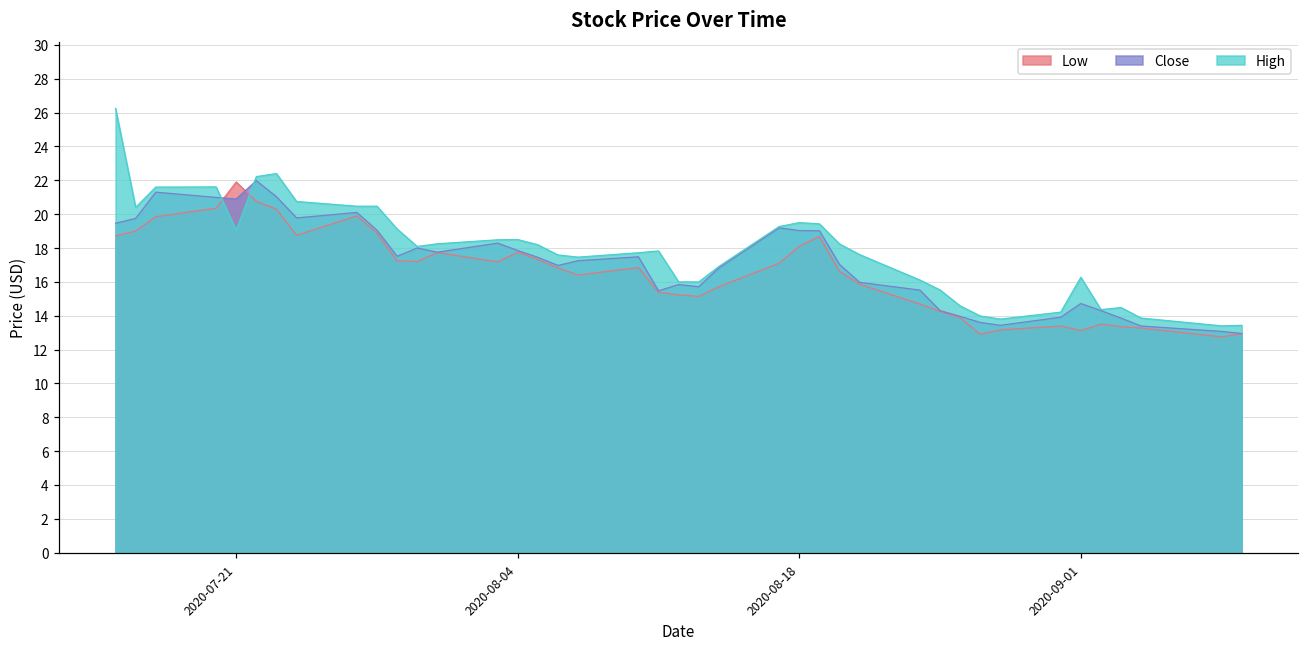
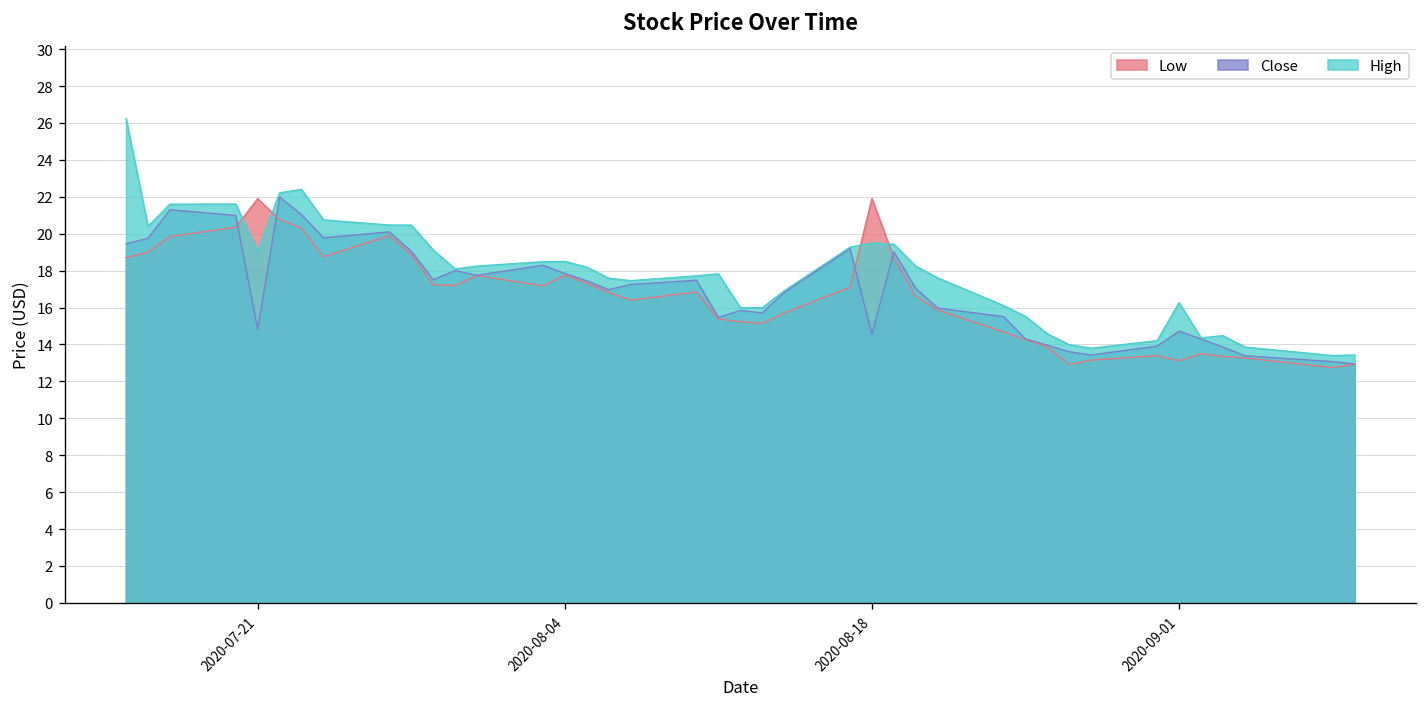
  {
    "Low": {
      "2020-07-21": 21.9,
-     "2020-08-18": 18.1,
+     "2020-08-18": 21.9,
      "2020-09-01": 13.1
    },
    "Close": {
-     "2020-07-21": 20.9,
-     "2020-08-18": 19.0,
+     "2020-07-21": 14.8,
+     "2020-08-18": 14.6,
      "2020-09-01": 14.7
    },
    "High": {
      "2020-07-21": 19.1,
      "2020-08-04": 18.5,
      "2020-08-18": 19.5,
      "2020-09-01": 16.3
    }
  }
